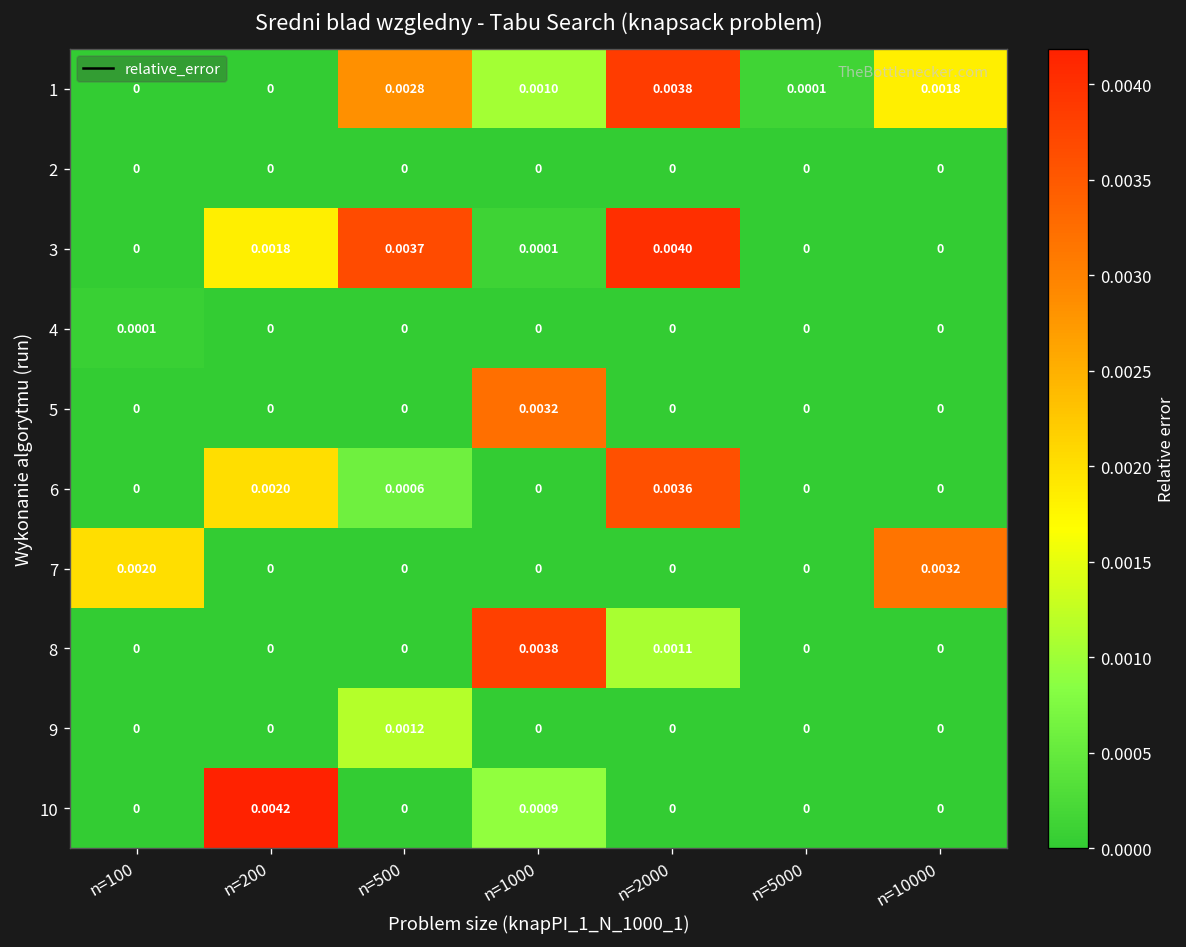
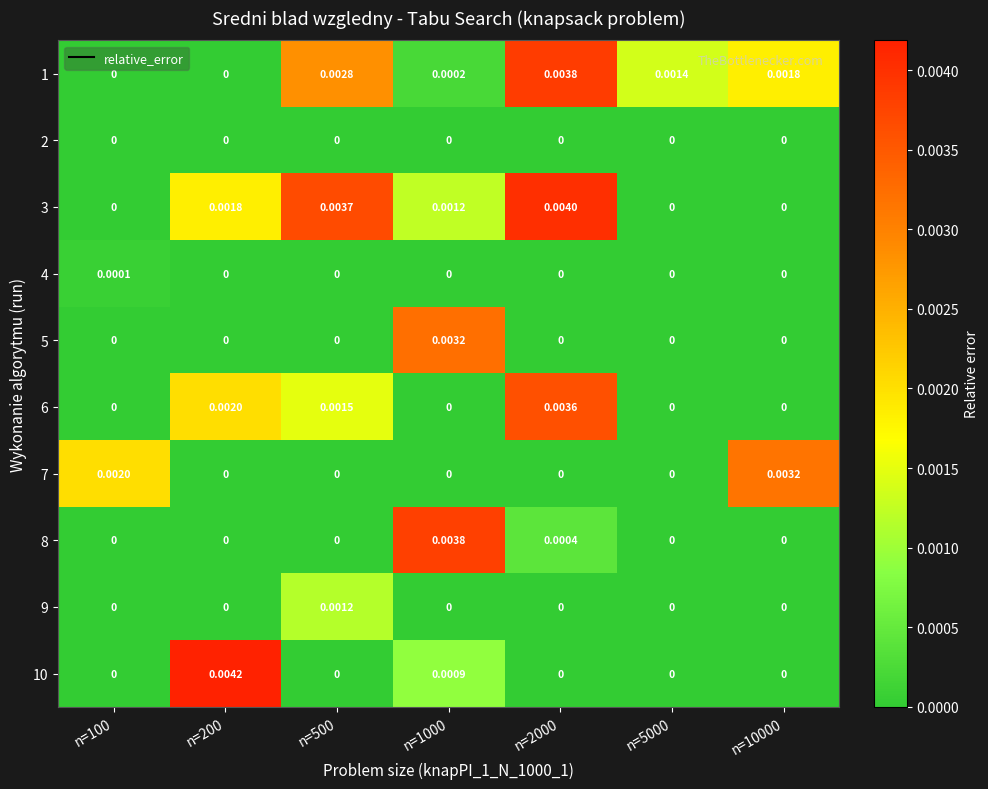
  {
    "1": {
      "n=200": 0,
      "n=500": 0.0028,
-     "n=1000": 0.0010,
+     "n=1000": 0.0002,
      "n=2000": 0.0038,
-     "n=5000": 0.0001
+     "n=5000": 0.0014
    },
    "2": {
      "n=100": 0,
      "n=500": 0,
      "n=1000": 0,
      "n=2000": 0,
      "n=5000": 0,
      "n=10000": 0
    },
    "3": {
      "n=100": 0,
      "n=200": 0.0018,
      "n=500": 0.0037,
-     "n=1000": 0.0001,
+     "n=1000": 0.0012,
      "n=2000": 0.0040,
      "n=5000": 0,
      "n=10000": 0
    },
    "4": {
      "n=100": 0.0001,
      "n=200": 0,
      "n=500": 0,
      "n=1000": 0,
      "n=2000": 0,
      "n=5000": 0,
      "n=10000": 0
    },
    "5": {
      "n=100": 0,
      "n=200": 0,
      "n=500": 0,
      "n=1000": 0.0032,
      "n=2000": 0,
      "n=5000": 0,
      "n=10000": 0
    },
    "6": {
      "n=100": 0,
      "n=200": 0.0020,
-     "n=500": 0.0006,
+     "n=500": 0.0015,
      "n=1000": 0,
      "n=2000": 0.0036,
      "n=5000": 0,
      "n=10000": 0
    },
    "7": {
      "n=100": 0.0020,
      "n=200": 0,
      "n=500": 0,
      "n=1000": 0,
      "n=2000": 0,
      "n=5000": 0,
      "n=10000": 0.0032
    },
    "8": {
      "n=100": 0,
      "n=200": 0,
      "n=500": 0,
      "n=1000": 0.0038,
-     "n=2000": 0.0011,
+     "n=2000": 0.0004,
      "n=5000": 0,
      "n=10000": 0
    },
    "9": {
      "n=100": 0,
      "n=200": 0,
      "n=500": 0.0012,
      "n=1000": 0,
      "n=2000": 0,
      "n=5000": 0,
      "n=10000": 0
    },
    "10": {
      "n=100": 0,
      "n=200": 0.0042,
      "n=500": 0,
      "n=1000": 0.0009,
      "n=2000": 0,
      "n=5000": 0,
      "n=10000": 0
    }
  }
